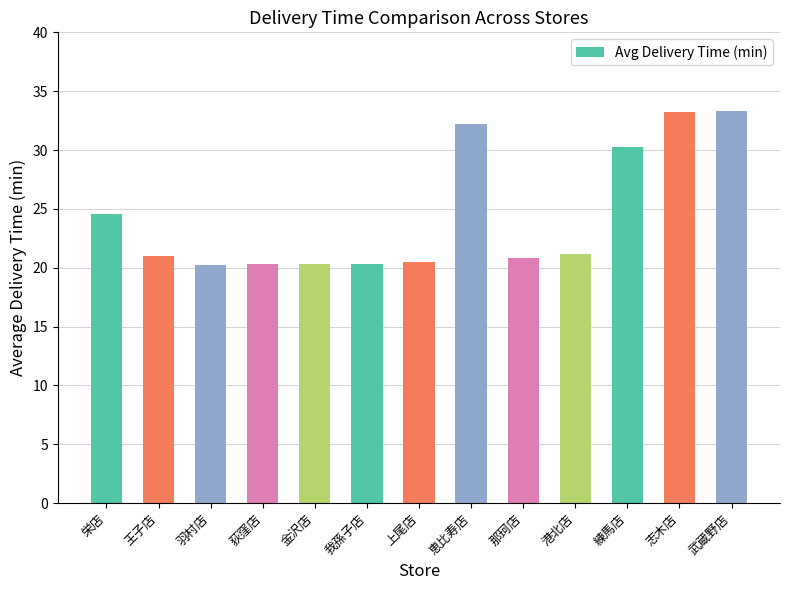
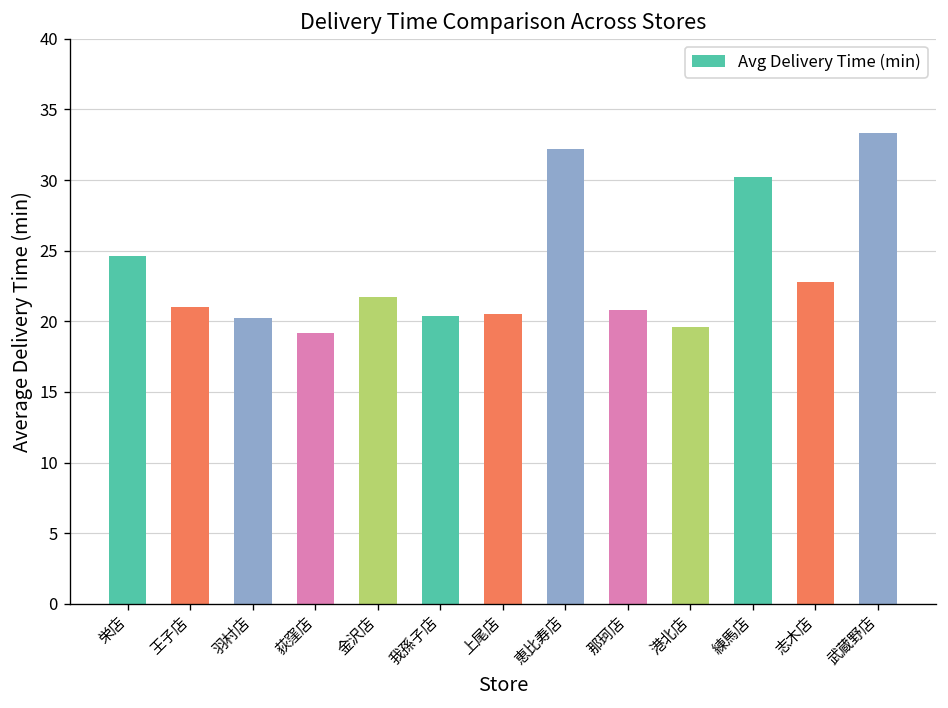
  {
    "栄店": 24.6,
    "王子店": 21.0,
    "羽村店": 20.3,
-   "荻窪店": 20.3,
-   "金沢店": 20.3,
+   "荻窪店": 19.2,
+   "金沢店": 21.7,
    "我孫子店": 20.4,
    "上尾店": 20.5,
    "恵比寿店": 32.2,
    "那珂店": 20.8,
-   "港北店": 21.2,
+   "港北店": 19.6,
    "練馬店": 30.3,
-   "志木店": 33.2,
+   "志木店": 22.8,
    "武蔵野店": 33.3
  }
